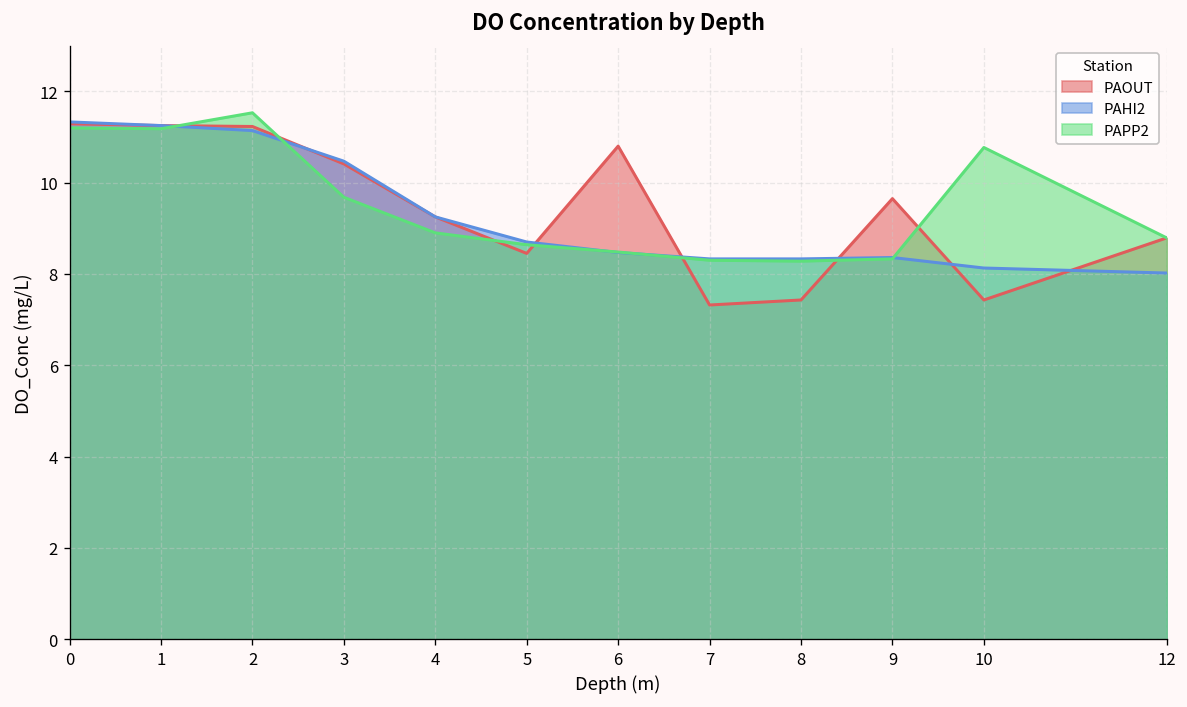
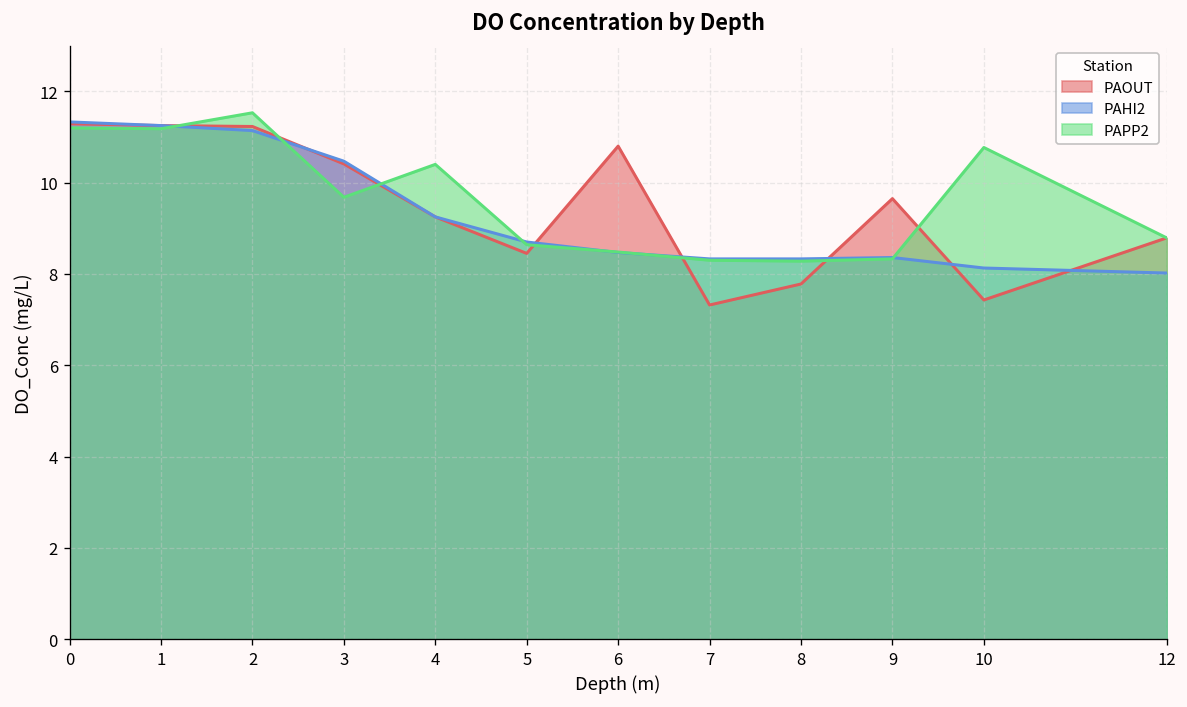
  {
    "PAOUT": {
      "2": 11.2,
      "5": 8.5,
      "6": 10.8,
      "7": 7.3,
-     "8": 7.4,
+     "8": 7.8,
      "9": 9.7,
      "10": 7.4
    },
    "PAHI2": {
      "2": 11.1,
      "10": 8.1,
      "12": 8.0
    },
    "PAPP2": {
      "0": 11.2,
      "1": 11.2,
      "2": 11.5,
      "3": 9.7,
-     "4": 8.9,
+     "4": 10.4,
      "10": 10.8
    }
  }
